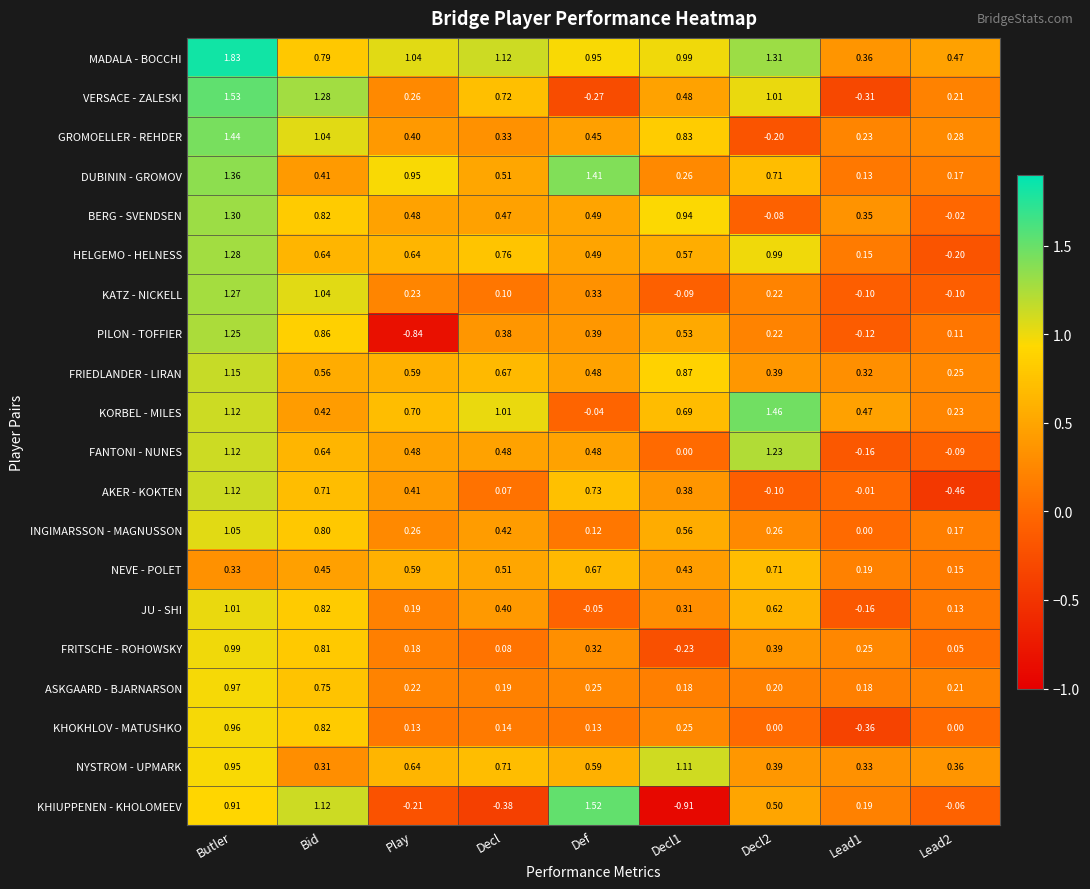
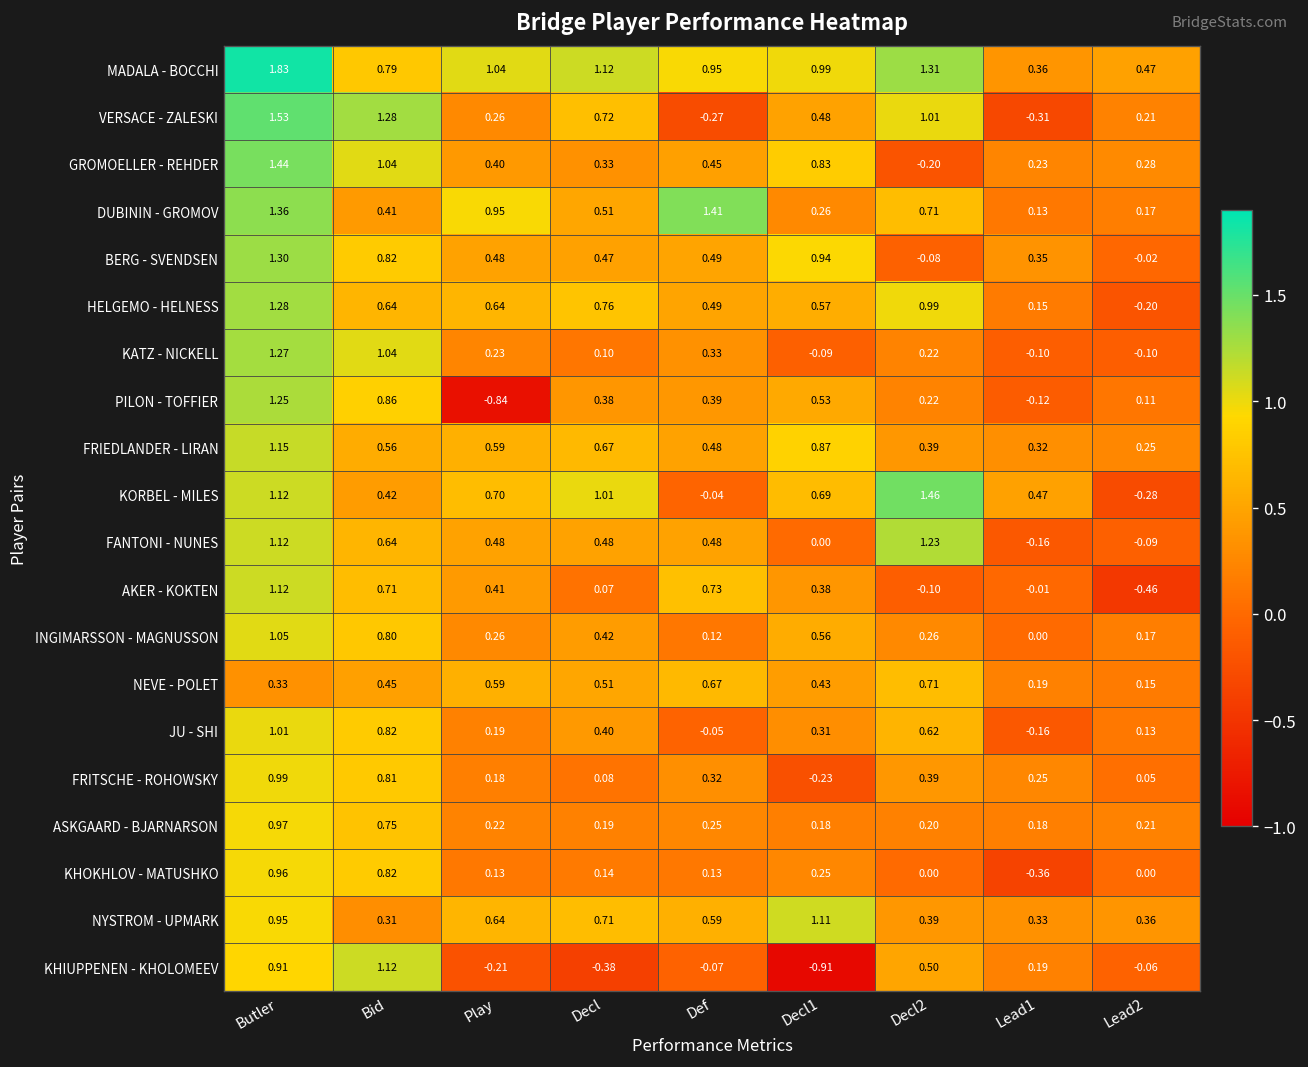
  {
    "MADALA - BOCCHI": {
      "Butler": 1.83,
      "Bid": 0.79,
      "Play": 1.04,
      "Decl": 1.12,
      "Def": 0.95,
      "Decl1": 0.99,
      "Decl2": 1.31,
      "Lead1": 0.36,
      "Lead2": 0.47
    },
    "VERSACE - ZALESKI": {
      "Butler": 1.53,
      "Bid": 1.28,
      "Play": 0.26,
      "Decl": 0.72,
      "Def": -0.27,
      "Decl1": 0.48,
      "Decl2": 1.01,
      "Lead1": -0.31,
      "Lead2": 0.21
    },
    "GROMOELLER - REHDER": {
      "Butler": 1.44,
      "Bid": 1.04,
      "Play": 0.40,
      "Decl": 0.33,
      "Def": 0.45,
      "Decl1": 0.83,
      "Decl2": -0.20,
      "Lead1": 0.23,
      "Lead2": 0.28
    },
    "DUBININ - GROMOV": {
      "Butler": 1.36,
      "Bid": 0.41,
      "Play": 0.95,
      "Decl": 0.51,
      "Def": 1.41,
      "Decl1": 0.26,
      "Decl2": 0.71,
      "Lead1": 0.13,
      "Lead2": 0.17
    },
    "BERG - SVENDSEN": {
      "Butler": 1.30,
      "Bid": 0.82,
      "Play": 0.48,
      "Decl": 0.47,
      "Def": 0.49,
      "Decl1": 0.94,
      "Decl2": -0.08,
      "Lead1": 0.35,
      "Lead2": -0.02
    },
    "HELGEMO - HELNESS": {
      "Butler": 1.28,
      "Bid": 0.64,
      "Play": 0.64,
      "Decl": 0.76,
      "Def": 0.49,
      "Decl1": 0.57,
      "Decl2": 0.99,
      "Lead1": 0.15,
      "Lead2": -0.20
    },
    "KATZ - NICKELL": {
      "Butler": 1.27,
      "Bid": 1.04,
      "Play": 0.23,
      "Decl": 0.10,
      "Def": 0.33,
      "Decl1": -0.09,
      "Decl2": 0.22,
      "Lead1": -0.10,
      "Lead2": -0.10
    },
    "PILON - TOFFIER": {
      "Butler": 1.25,
      "Bid": 0.86,
      "Play": -0.84,
      "Decl": 0.38,
      "Def": 0.39,
      "Decl1": 0.53,
      "Decl2": 0.22,
      "Lead1": -0.12,
      "Lead2": 0.11
    },
    "FRIEDLANDER - LIRAN": {
      "Butler": 1.15,
      "Bid": 0.56,
      "Play": 0.59,
      "Decl": 0.67,
      "Def": 0.48,
      "Decl1": 0.87,
      "Decl2": 0.39,
      "Lead1": 0.32,
      "Lead2": 0.25
    },
    "KORBEL - MILES": {
      "Butler": 1.12,
      "Bid": 0.42,
      "Play": 0.70,
      "Decl": 1.01,
      "Def": -0.04,
      "Decl1": 0.69,
      "Decl2": 1.46,
      "Lead1": 0.47,
-     "Lead2": 0.23
+     "Lead2": -0.28
    },
    "FANTONI - NUNES": {
      "Butler": 1.12,
      "Bid": 0.64,
      "Play": 0.48,
      "Decl": 0.48,
      "Def": 0.48,
      "Decl1": 0.00,
      "Decl2": 1.23,
      "Lead1": -0.16,
      "Lead2": -0.09
    },
    "AKER - KOKTEN": {
      "Butler": 1.12,
      "Bid": 0.71,
      "Play": 0.41,
      "Decl": 0.07,
      "Def": 0.73,
      "Decl1": 0.38,
      "Decl2": -0.10,
      "Lead1": -0.01,
      "Lead2": -0.46
    },
    "INGIMARSSON - MAGNUSSON": {
      "Butler": 1.05,
      "Bid": 0.80,
      "Play": 0.26,
      "Decl": 0.42,
      "Def": 0.12,
      "Decl1": 0.56,
      "Decl2": 0.26,
      "Lead1": 0.00,
      "Lead2": 0.17
    },
    "NEVE - POLET": {
      "Butler": 0.33,
      "Bid": 0.45,
      "Play": 0.59,
      "Decl": 0.51,
      "Def": 0.67,
      "Decl1": 0.43,
      "Decl2": 0.71,
      "Lead1": 0.19,
      "Lead2": 0.15
    },
    "JU - SHI": {
      "Butler": 1.01,
      "Bid": 0.82,
      "Play": 0.19,
      "Decl": 0.40,
      "Def": -0.05,
      "Decl1": 0.31,
      "Decl2": 0.62,
      "Lead1": -0.16,
      "Lead2": 0.13
    },
    "FRITSCHE - ROHOWSKY": {
      "Butler": 0.99,
      "Bid": 0.81,
      "Play": 0.18,
      "Decl": 0.08,
      "Def": 0.32,
      "Decl1": -0.23,
      "Decl2": 0.39,
      "Lead1": 0.25,
      "Lead2": 0.05
    },
    "ASKGAARD - BJARNARSON": {
      "Butler": 0.97,
      "Bid": 0.75,
      "Play": 0.22,
      "Decl": 0.19,
      "Def": 0.25,
      "Decl1": 0.18,
      "Decl2": 0.20,
      "Lead1": 0.18,
      "Lead2": 0.21
    },
    "KHOKHLOV - MATUSHKO": {
      "Butler": 0.96,
      "Bid": 0.82,
      "Play": 0.13,
      "Decl": 0.14,
      "Def": 0.13,
      "Decl1": 0.25,
      "Decl2": 0.00,
      "Lead1": -0.36,
      "Lead2": 0.00
    },
    "NYSTROM - UPMARK": {
      "Butler": 0.95,
      "Bid": 0.31,
      "Play": 0.64,
      "Decl": 0.71,
      "Def": 0.59,
      "Decl1": 1.11,
      "Decl2": 0.39,
      "Lead1": 0.33,
      "Lead2": 0.36
    },
    "KHIUPPENEN - KHOLOMEEV": {
      "Butler": 0.91,
      "Bid": 1.12,
      "Play": -0.21,
      "Decl": -0.38,
-     "Def": 1.52,
+     "Def": -0.07,
      "Decl1": -0.91,
      "Decl2": 0.50,
      "Lead1": 0.19,
      "Lead2": -0.06
    }
  }
